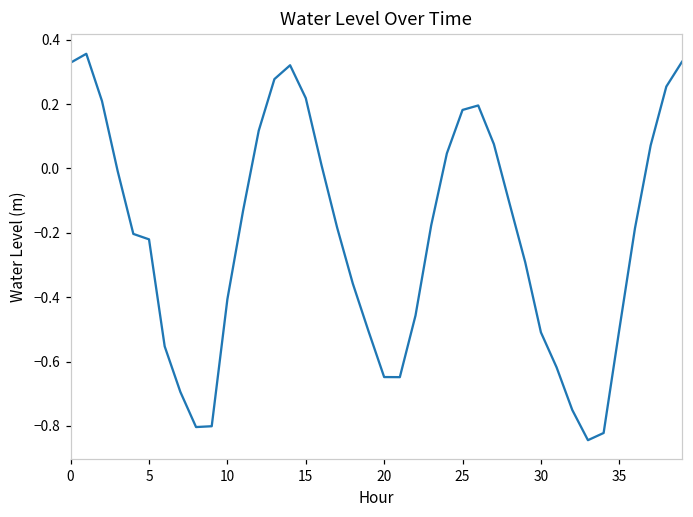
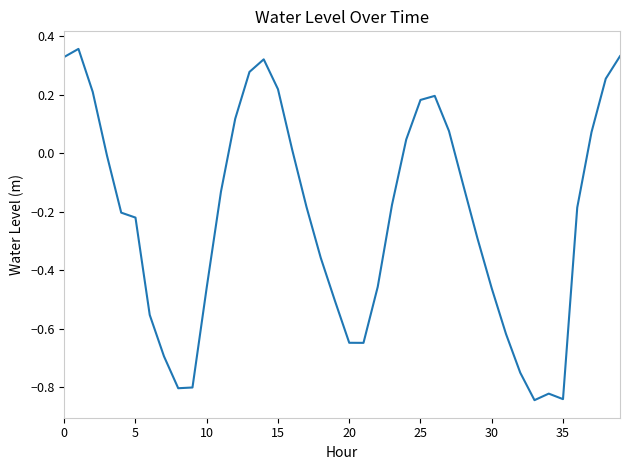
  {
    "0": 0.33,
    "5": -0.22,
-   "10": -0.41,
+   "10": -0.46,
    "15": 0.22,
    "20": -0.65,
    "25": 0.18,
-   "30": -0.51,
-   "35": -0.50
+   "30": -0.46,
+   "35": -0.84
  }
